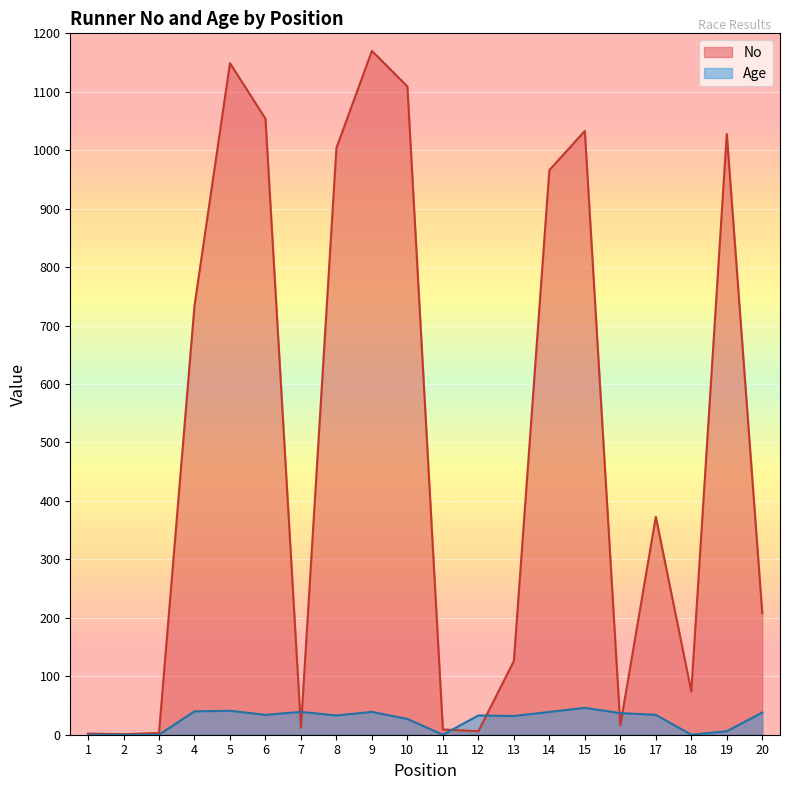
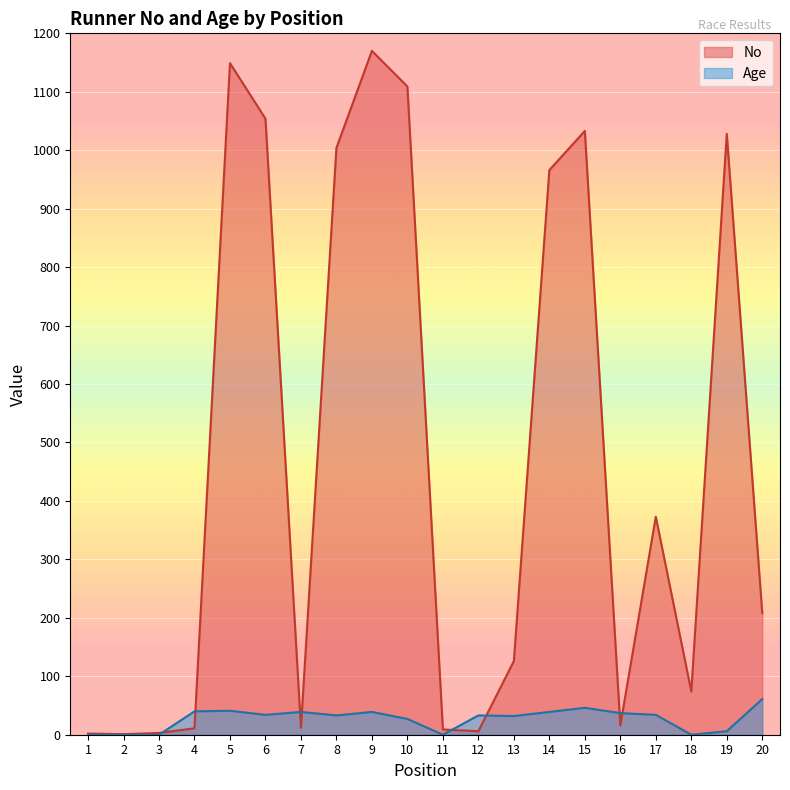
  {
    "No": {
-     "4": 730,
+     "4": 10,
      "5": 1150,
      "6": 1050,
      "7": 10,
      "8": 1000,
      "9": 1170,
      "10": 1110,
      "11": 10,
      "12": 10,
      "13": 130,
      "14": 970,
      "15": 1030,
      "16": 20,
      "17": 370,
      "18": 70,
      "19": 1030,
      "20": 210
    },
    "Age": {
      "4": 40,
      "5": 40,
      "6": 30,
      "7": 40,
      "8": 30,
      "9": 40,
      "10": 30,
      "11": 0,
      "12": 30,
      "13": 30,
      "14": 40,
      "15": 50,
      "16": 40,
      "17": 30,
      "18": 0,
      "19": 10,
-     "20": 40
+     "20": 60
    }
  }
